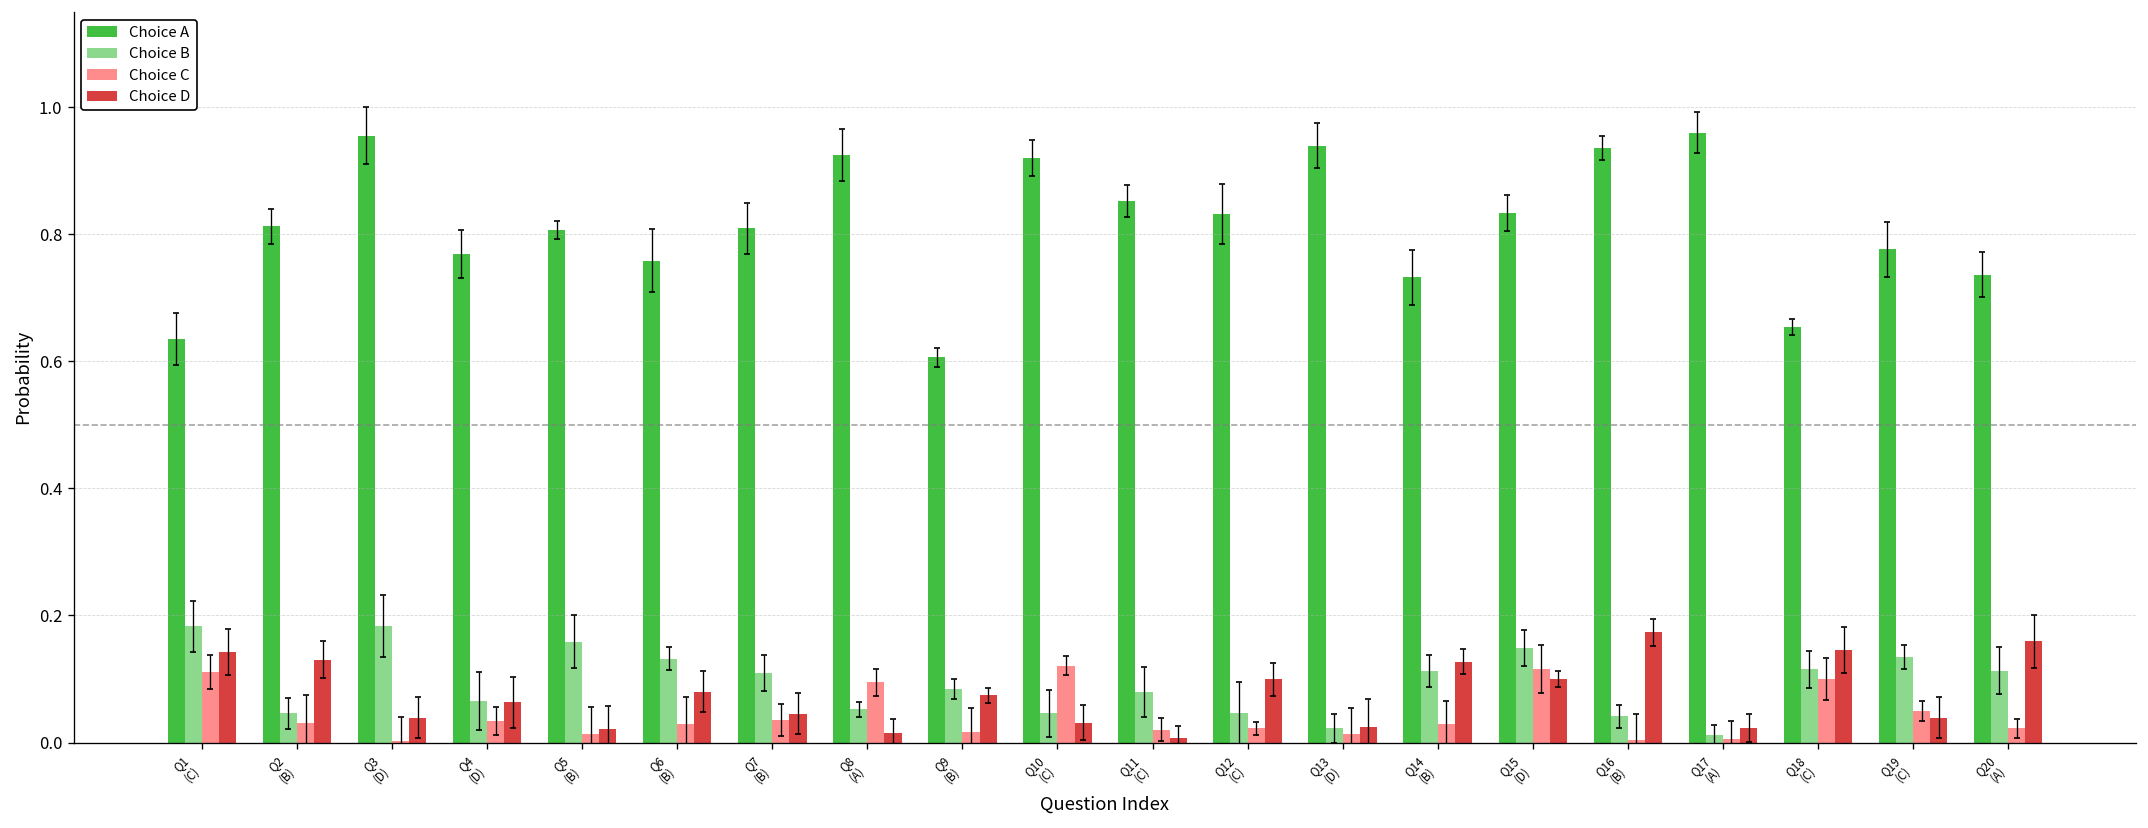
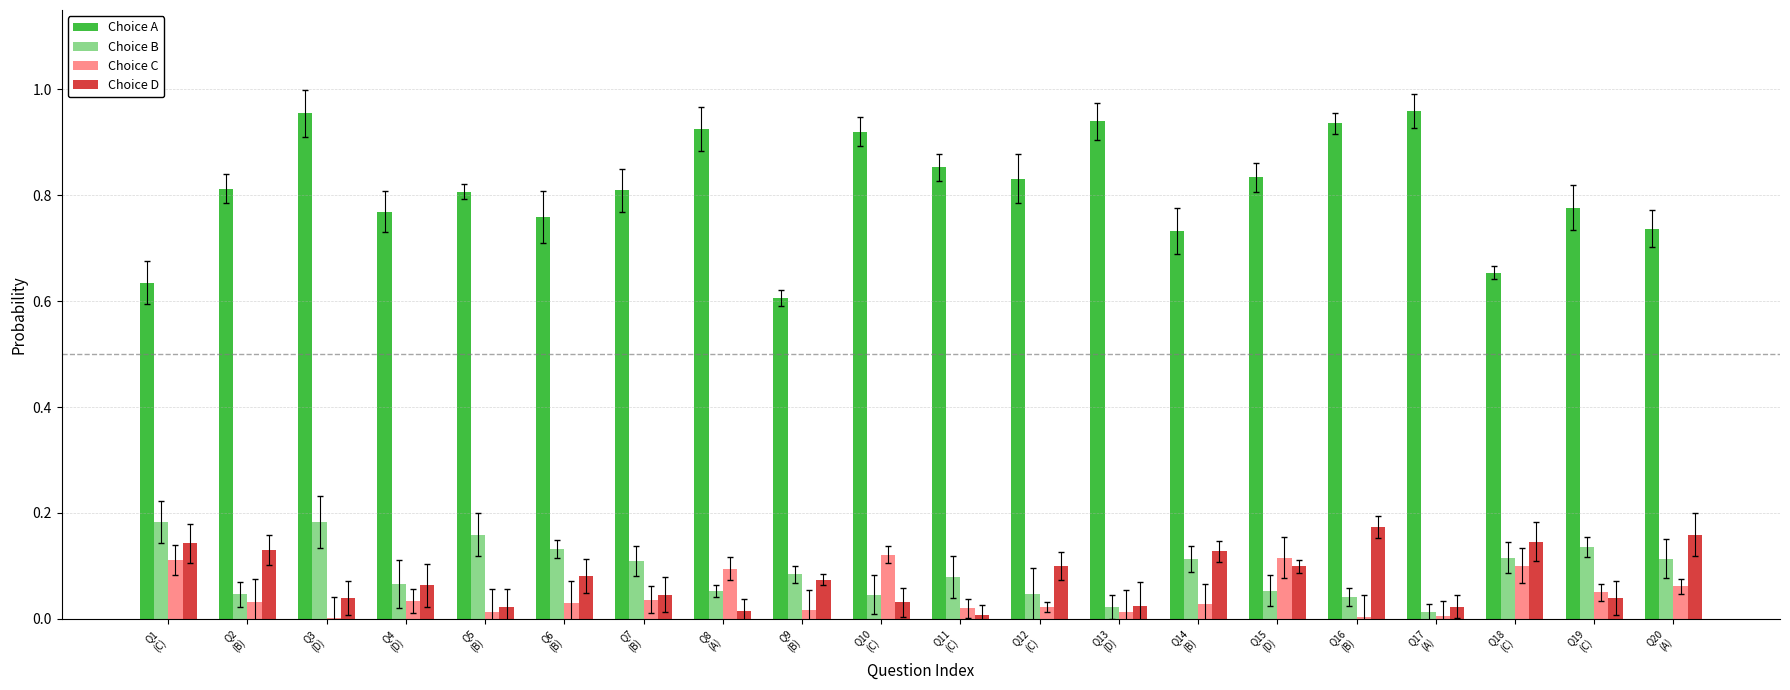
  {
    "Choice A": {
      "Q1 (C)": 0.63,
      "Q2 (B)": 0.81,
      "Q3 (D)": 0.96,
      "Q4 (D)": 0.77,
      "Q5 (B)": 0.81,
      "Q6 (B)": 0.76,
      "Q7 (B)": 0.81,
      "Q8 (A)": 0.92,
      "Q9 (B)": 0.61,
      "Q10 (C)": 0.92,
      "Q11 (C)": 0.85,
      "Q12 (C)": 0.83,
      "Q13 (D)": 0.94,
      "Q14 (B)": 0.73,
      "Q15 (D)": 0.83,
      "Q16 (B)": 0.94,
      "Q17 (A)": 0.96,
      "Q18 (C)": 0.65,
      "Q19 (C)": 0.78,
      "Q20 (A)": 0.74
    },
    "Choice B": {
      "Q1 (C)": 0.18,
      "Q2 (B)": 0.05,
      "Q3 (D)": 0.18,
      "Q4 (D)": 0.07,
      "Q5 (B)": 0.16,
      "Q6 (B)": 0.13,
      "Q7 (B)": 0.11,
      "Q8 (A)": 0.05,
      "Q9 (B)": 0.08,
      "Q10 (C)": 0.05,
      "Q11 (C)": 0.08,
      "Q12 (C)": 0.05,
      "Q13 (D)": 0.02,
      "Q14 (B)": 0.11,
-     "Q15 (D)": 0.15,
+     "Q15 (D)": 0.05,
      "Q16 (B)": 0.04,
      "Q17 (A)": 0.01,
      "Q18 (C)": 0.12,
      "Q19 (C)": 0.13,
      "Q20 (A)": 0.11
    },
    "Choice C": {
      "Q1 (C)": 0.11,
      "Q2 (B)": 0.03,
      "Q4 (D)": 0.03,
      "Q5 (B)": 0.01,
      "Q6 (B)": 0.03,
      "Q7 (B)": 0.04,
      "Q8 (A)": 0.09,
      "Q9 (B)": 0.02,
      "Q10 (C)": 0.12,
      "Q11 (C)": 0.02,
      "Q12 (C)": 0.02,
      "Q13 (D)": 0.01,
      "Q14 (B)": 0.03,
      "Q15 (D)": 0.12,
      "Q17 (A)": 0.01,
      "Q18 (C)": 0.10,
      "Q19 (C)": 0.05,
-     "Q20 (A)": 0.02
+     "Q20 (A)": 0.06
    },
    "Choice D": {
      "Q1 (C)": 0.14,
      "Q2 (B)": 0.13,
      "Q3 (D)": 0.04,
      "Q4 (D)": 0.06,
      "Q5 (B)": 0.02,
      "Q6 (B)": 0.08,
      "Q7 (B)": 0.05,
      "Q8 (A)": 0.01,
      "Q9 (B)": 0.07,
      "Q10 (C)": 0.03,
      "Q11 (C)": 0.01,
      "Q12 (C)": 0.10,
      "Q13 (D)": 0.03,
      "Q14 (B)": 0.13,
      "Q15 (D)": 0.10,
      "Q16 (B)": 0.17,
      "Q17 (A)": 0.02,
      "Q18 (C)": 0.15,
      "Q19 (C)": 0.04,
      "Q20 (A)": 0.16
    }
  }
